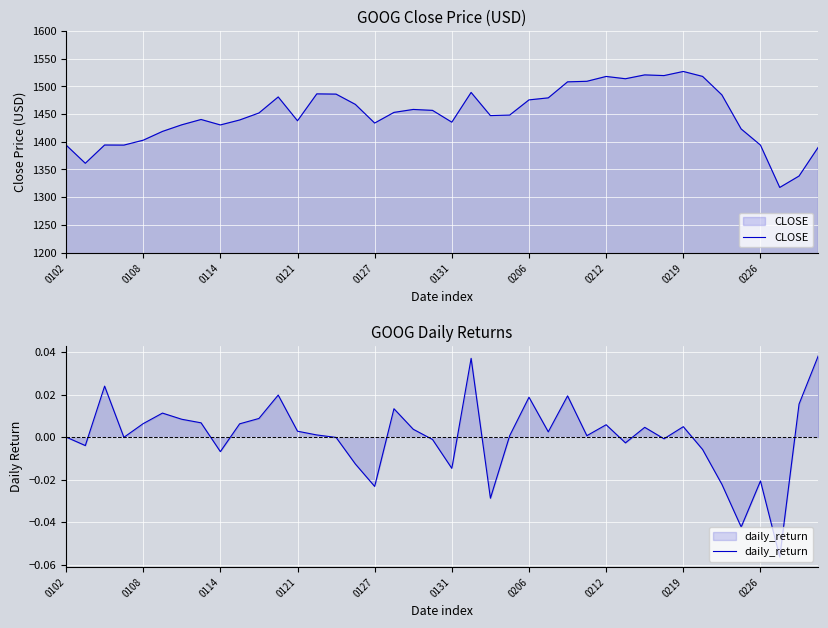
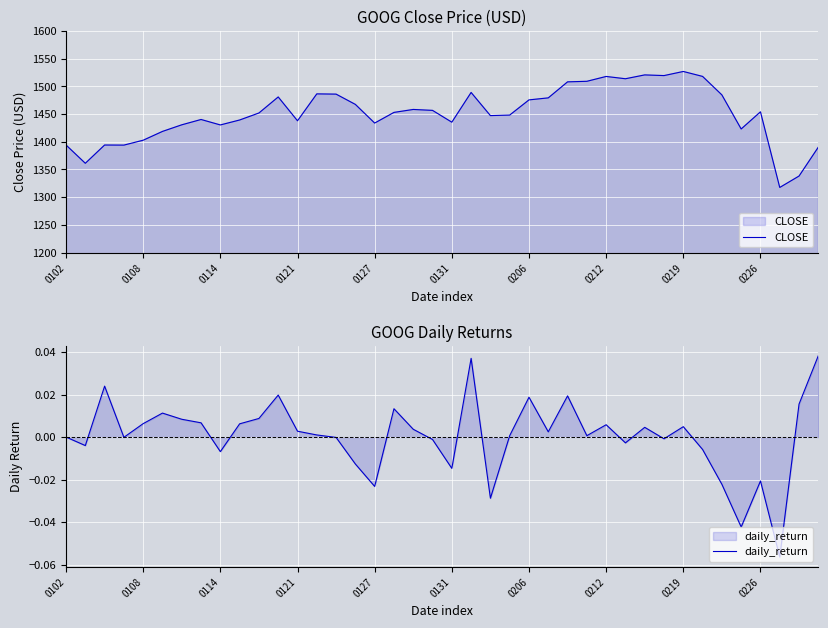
  {
    "GOOG Close Price (USD)": {
      "0102": 1390,
      "0108": 1400,
      "0114": 1430,
      "0121": 1440,
      "0127": 1430,
      "0131": 1440,
      "0206": 1480,
      "0212": 1520,
      "0219": 1530,
-     "0226": 1390
+     "0226": 1450
    }
  }
